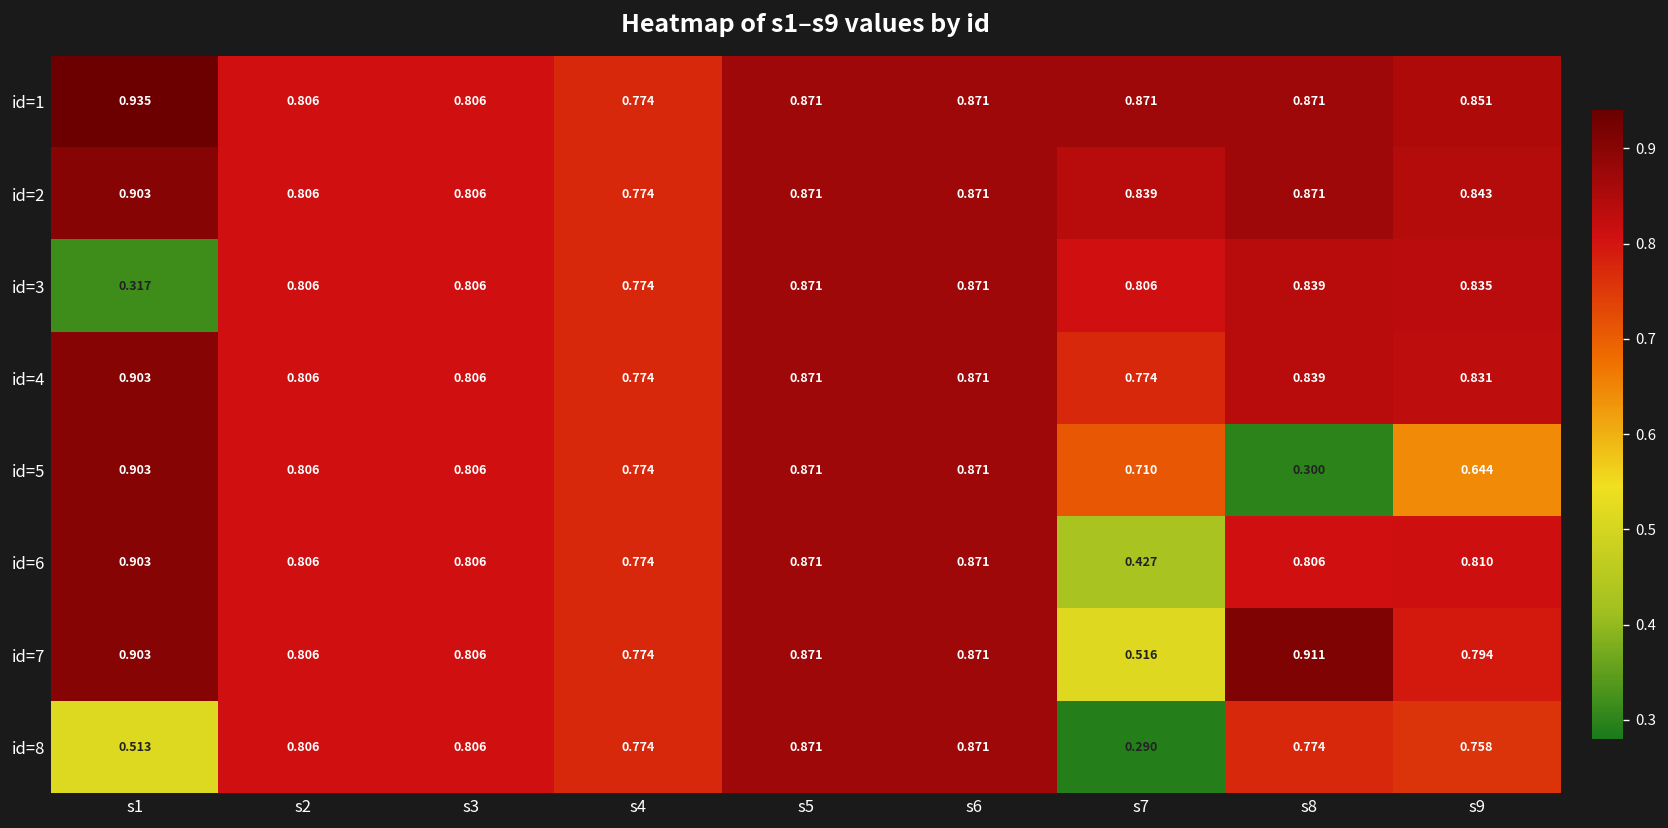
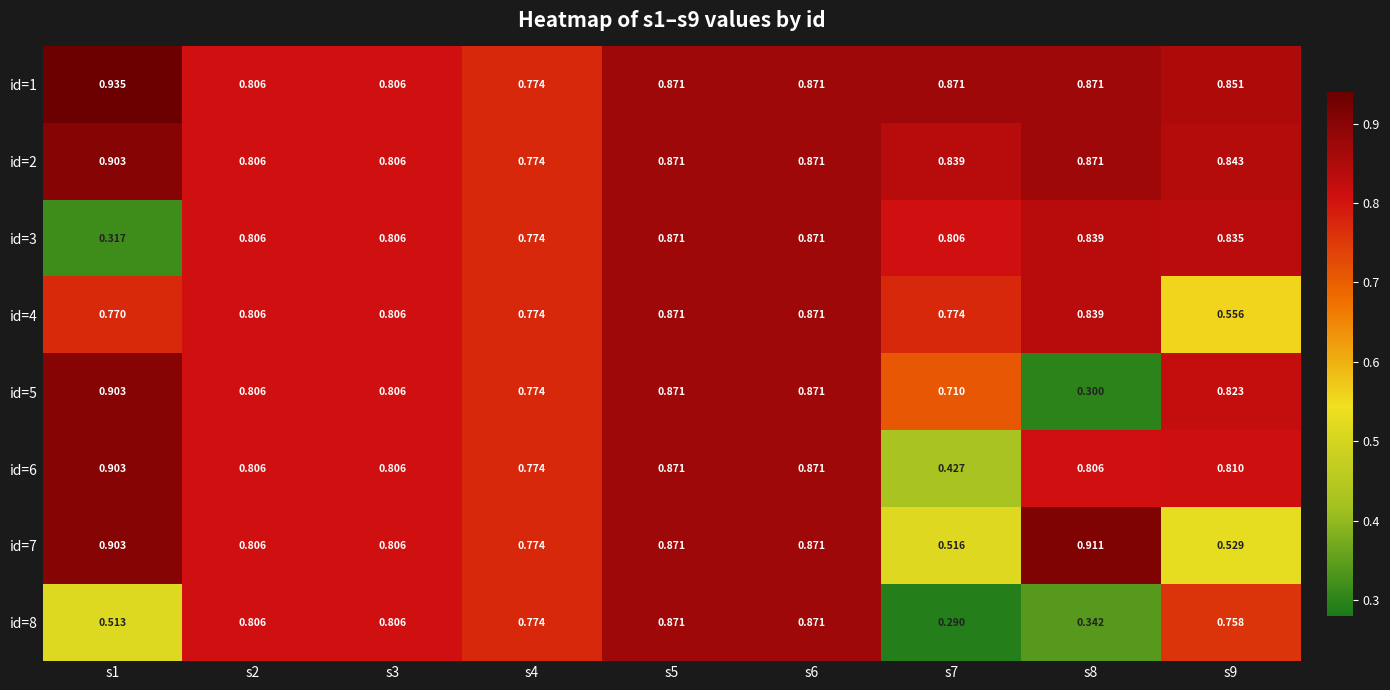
  {
    "id=1": {
      "s1": 0.935,
      "s2": 0.806,
      "s3": 0.806,
      "s4": 0.774,
      "s5": 0.871,
      "s6": 0.871,
      "s7": 0.871,
      "s8": 0.871,
      "s9": 0.851
    },
    "id=2": {
      "s1": 0.903,
      "s2": 0.806,
      "s3": 0.806,
      "s4": 0.774,
      "s5": 0.871,
      "s6": 0.871,
      "s7": 0.839,
      "s8": 0.871,
      "s9": 0.843
    },
    "id=3": {
      "s1": 0.317,
      "s2": 0.806,
      "s3": 0.806,
      "s4": 0.774,
      "s5": 0.871,
      "s6": 0.871,
      "s7": 0.806,
      "s8": 0.839,
      "s9": 0.835
    },
    "id=4": {
-     "s1": 0.903,
+     "s1": 0.770,
      "s2": 0.806,
      "s3": 0.806,
      "s4": 0.774,
      "s5": 0.871,
      "s6": 0.871,
      "s7": 0.774,
      "s8": 0.839,
-     "s9": 0.831
+     "s9": 0.556
    },
    "id=5": {
      "s1": 0.903,
      "s2": 0.806,
      "s3": 0.806,
      "s4": 0.774,
      "s5": 0.871,
      "s6": 0.871,
      "s7": 0.710,
      "s8": 0.300,
-     "s9": 0.644
+     "s9": 0.823
    },
    "id=6": {
      "s1": 0.903,
      "s2": 0.806,
      "s3": 0.806,
      "s4": 0.774,
      "s5": 0.871,
      "s6": 0.871,
      "s7": 0.427,
      "s8": 0.806,
      "s9": 0.810
    },
    "id=7": {
      "s1": 0.903,
      "s2": 0.806,
      "s3": 0.806,
      "s4": 0.774,
      "s5": 0.871,
      "s6": 0.871,
      "s7": 0.516,
      "s8": 0.911,
-     "s9": 0.794
+     "s9": 0.529
    },
    "id=8": {
      "s1": 0.513,
      "s2": 0.806,
      "s3": 0.806,
      "s4": 0.774,
      "s5": 0.871,
      "s6": 0.871,
      "s7": 0.290,
-     "s8": 0.774,
+     "s8": 0.342,
      "s9": 0.758
    }
  }
